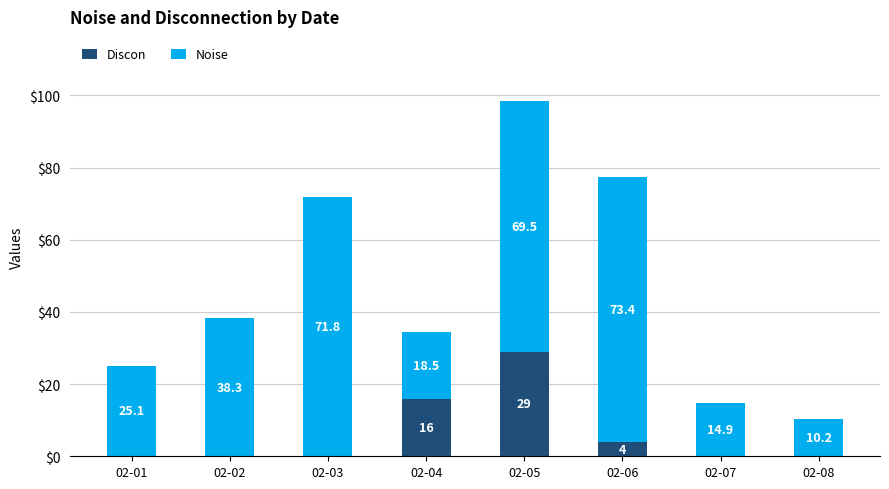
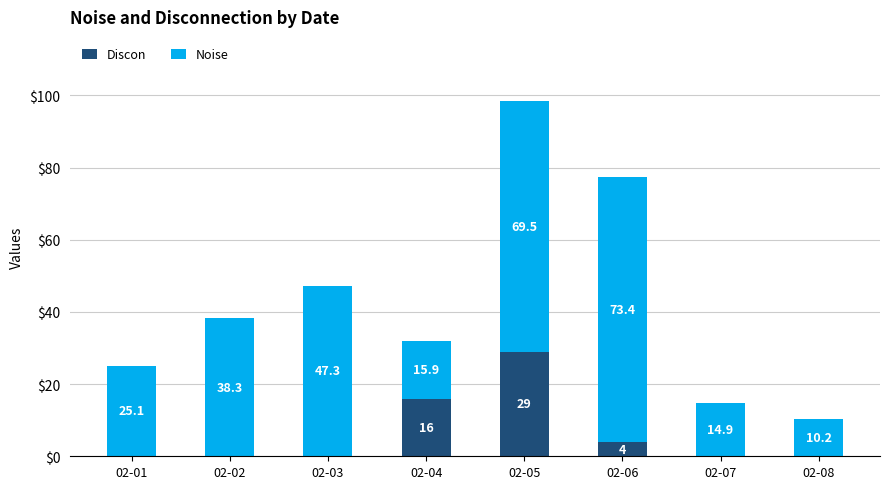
  {
    "Discon": {
      "02-04": 16,
      "02-05": 29,
      "02-06": 4
    },
    "Noise": {
      "02-01": 25.1,
      "02-02": 38.3,
-     "02-03": 71.8,
-     "02-04": 18.5,
+     "02-03": 47.3,
+     "02-04": 15.9,
      "02-05": 69.5,
      "02-06": 73.4,
      "02-07": 14.9,
      "02-08": 10.2
    }
  }
